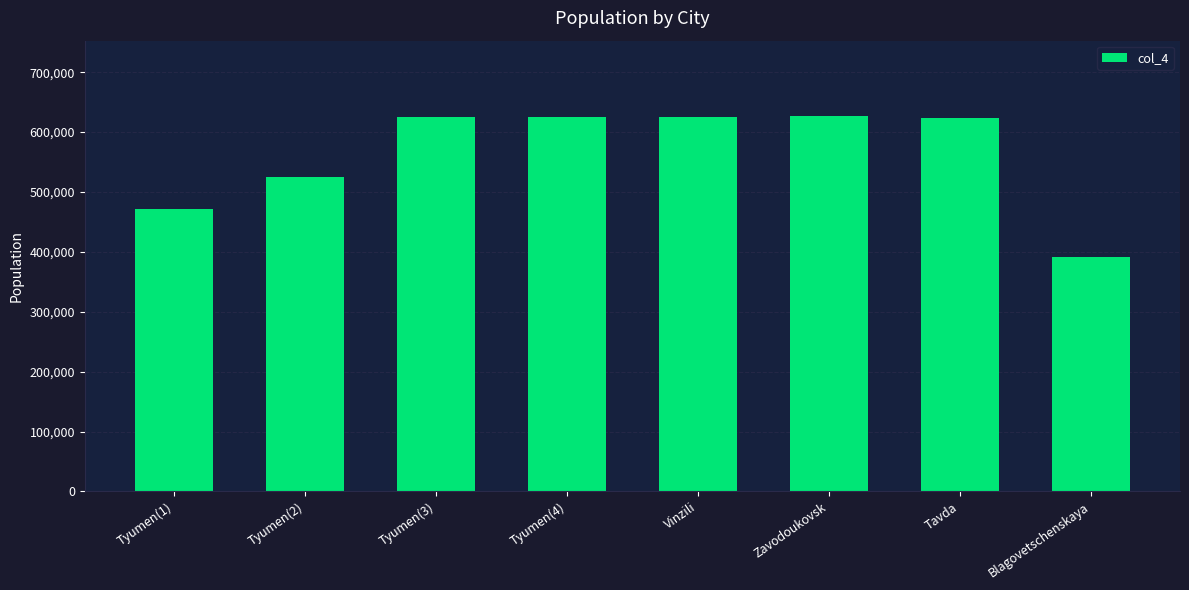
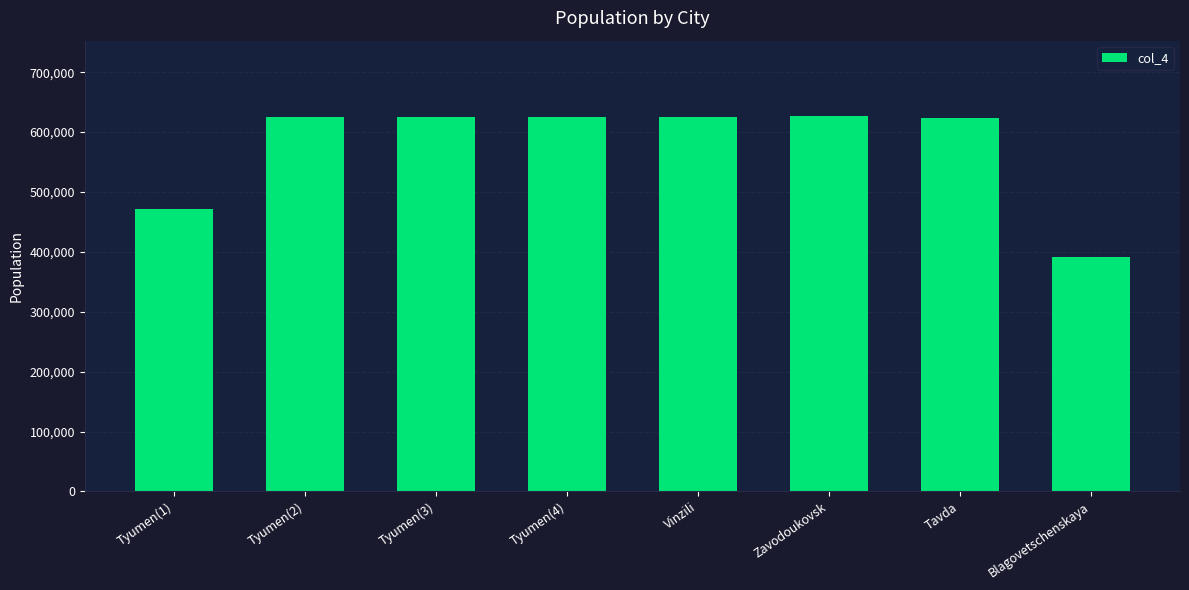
  {
    "Tyumen(1)": "470,000",
-   "Tyumen(2)": "520,000",
+   "Tyumen(2)": "630,000",
    "Tyumen(3)": "630,000",
    "Tyumen(4)": "630,000",
    "Vinzili": "630,000",
    "Zavodoukovsk": "630,000",
    "Tavda": "620,000",
    "Blagovetschenskaya": "390,000"
  }
